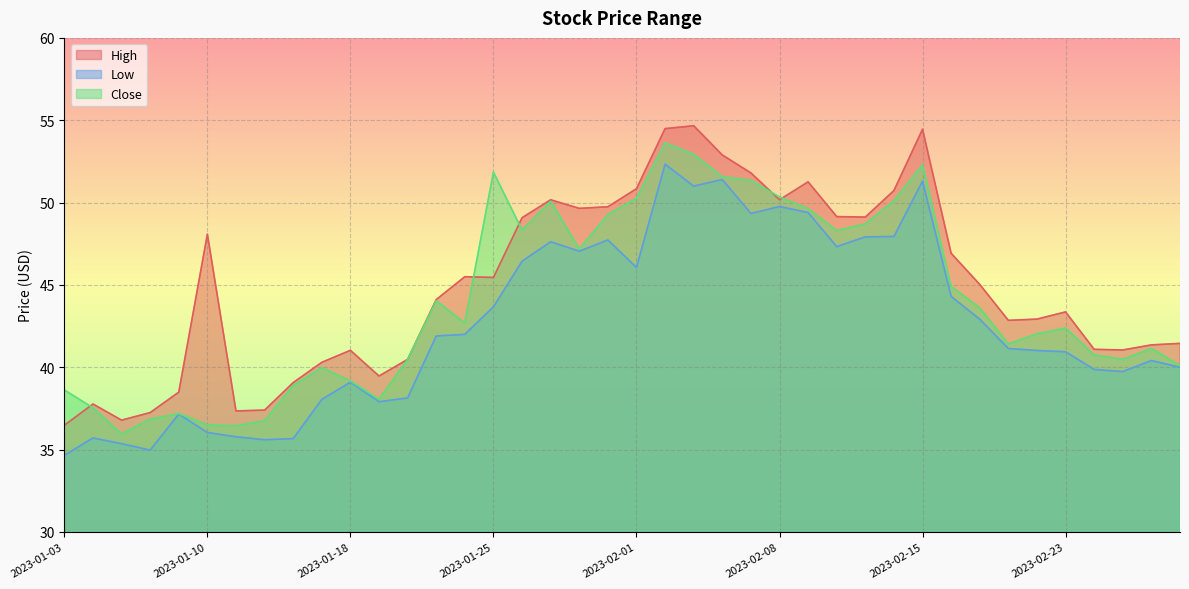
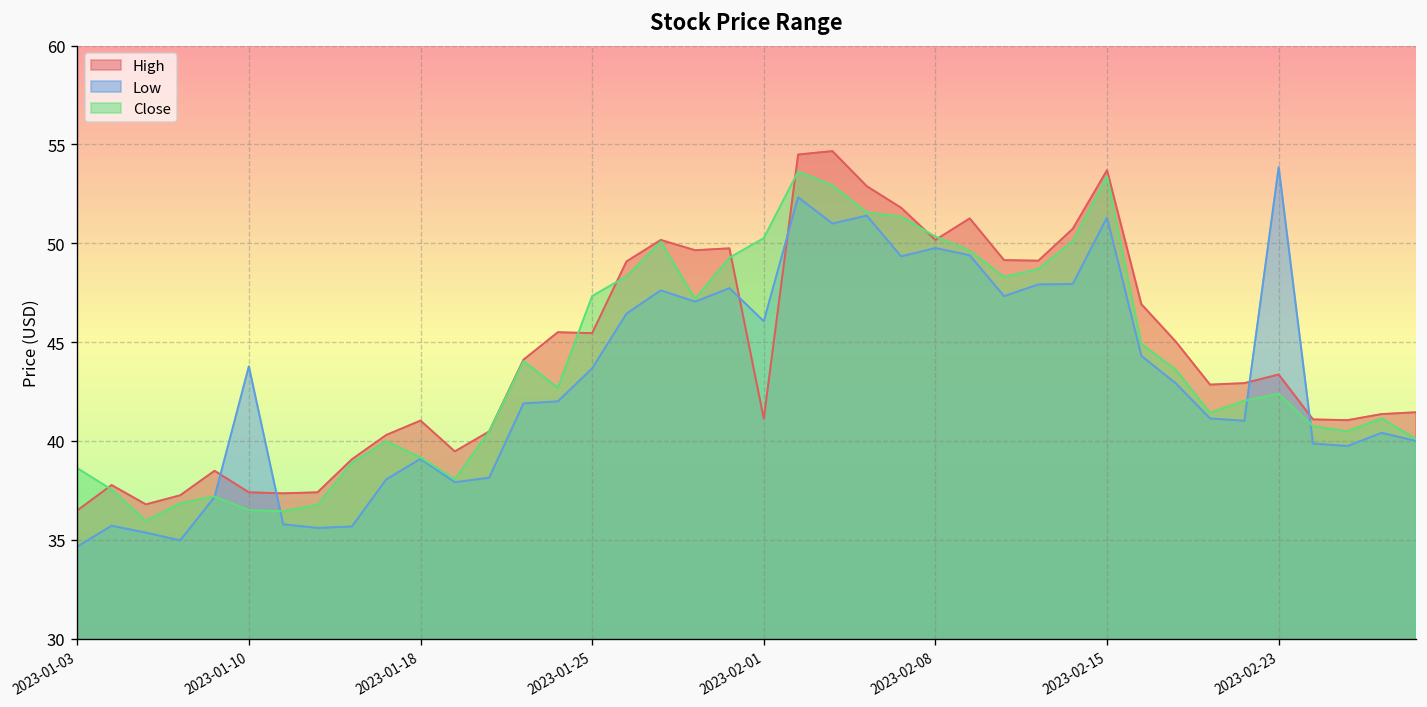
  {
    "High": {
      "2023-01-03": 36.5,
-     "2023-01-10": 48.1,
+     "2023-01-10": 37.4,
      "2023-01-18": 41.0,
      "2023-01-25": 45.5,
-     "2023-02-01": 50.8,
+     "2023-02-01": 41.1,
      "2023-02-08": 50.2,
-     "2023-02-15": 54.5,
+     "2023-02-15": 53.7,
      "2023-02-23": 43.4
    },
    "Low": {
      "2023-01-03": 34.7,
-     "2023-01-10": 36.0,
+     "2023-01-10": 43.8,
      "2023-01-25": 43.7,
      "2023-02-01": 46.1,
      "2023-02-08": 49.8,
      "2023-02-15": 51.3,
-     "2023-02-23": 40.9
+     "2023-02-23": 53.9
    },
    "Close": {
      "2023-01-03": 38.6,
      "2023-01-10": 36.5,
-     "2023-01-25": 51.9,
+     "2023-01-25": 47.3,
      "2023-02-01": 50.3,
      "2023-02-08": 50.3,
-     "2023-02-15": 52.3,
+     "2023-02-15": 53.4,
      "2023-02-23": 42.4
    }
  }
